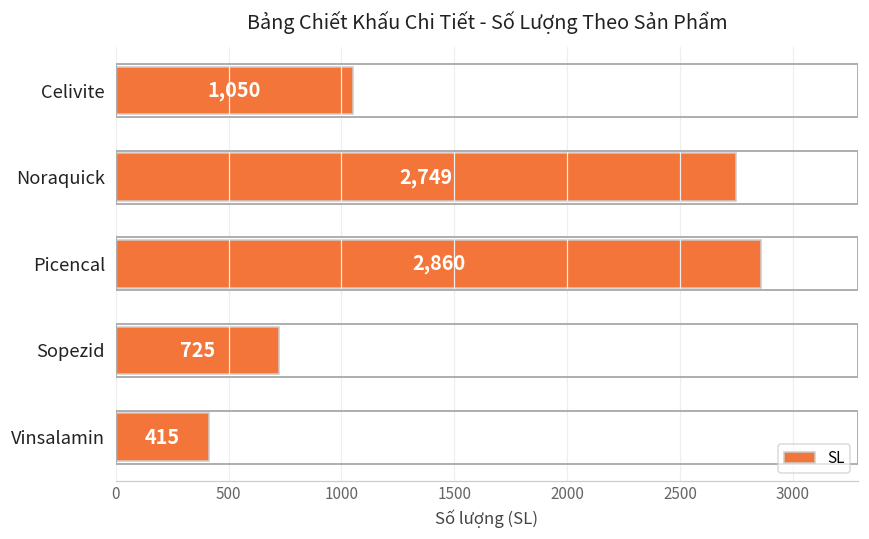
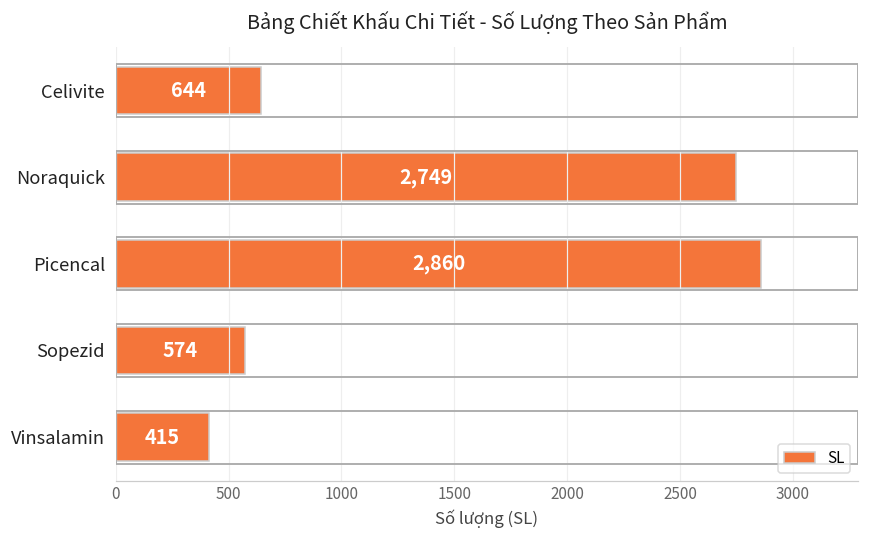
  {
-   "Celivite": "1,050",
+   "Celivite": "644",
    "Noraquick": "2,749",
    "Picencal": "2,860",
-   "Sopezid": "725",
+   "Sopezid": "574",
    "Vinsalamin": "415"
  }
